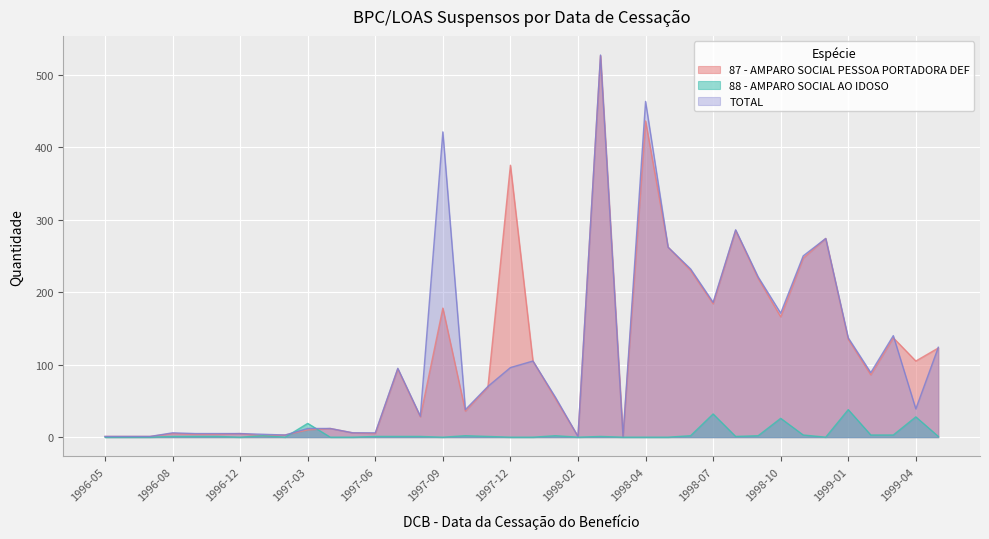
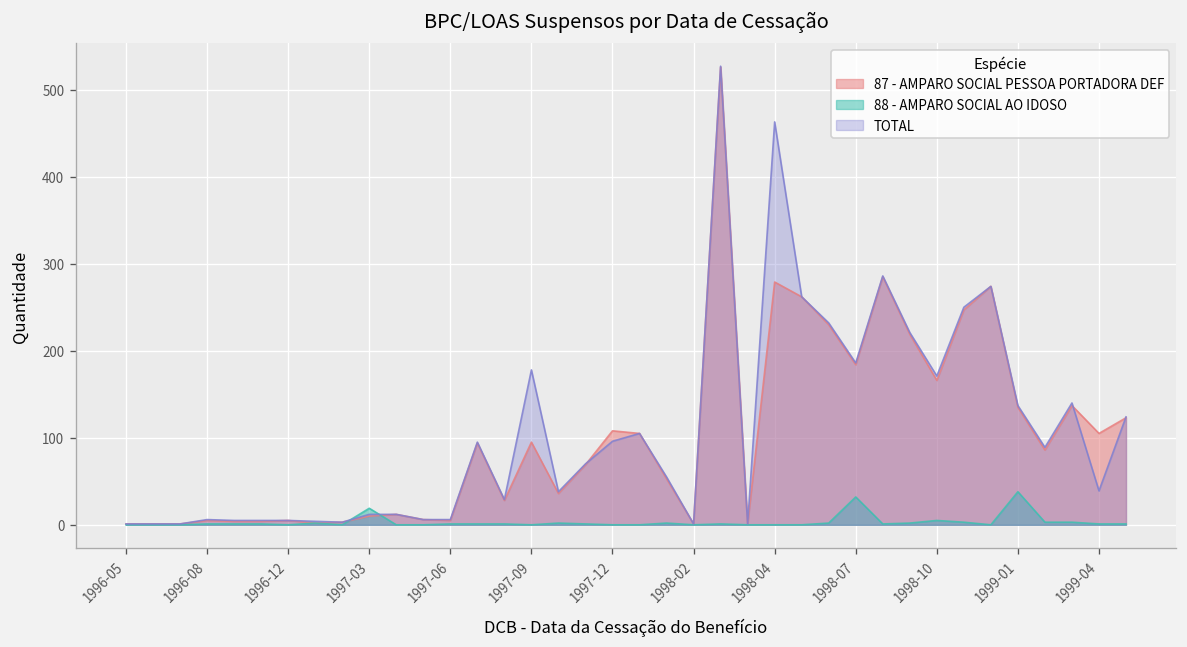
  {
    "87 - AMPARO SOCIAL PESSOA PORTADORA DEF": {
-     "1997-09": 180,
-     "1997-12": 380,
-     "1998-04": 440,
+     "1997-09": 100,
+     "1997-12": 110,
+     "1998-04": 280,
      "1998-10": 170,
      "1999-04": 110
    },
    "88 - AMPARO SOCIAL AO IDOSO": {
      "1996-08": 0,
      "1996-12": 0,
      "1997-03": 20,
      "1997-06": 0,
      "1997-09": 0,
      "1997-12": 0,
      "1998-04": 0,
      "1998-07": 30,
-     "1998-10": 30,
+     "1998-10": 10,
      "1999-01": 40,
-     "1999-04": 30
+     "1999-04": 0
    },
    "TOTAL": {
-     "1997-09": 420,
+     "1997-09": 180,
      "1997-12": 100,
      "1998-04": 460,
      "1998-10": 170,
      "1999-04": 40
    }
  }
